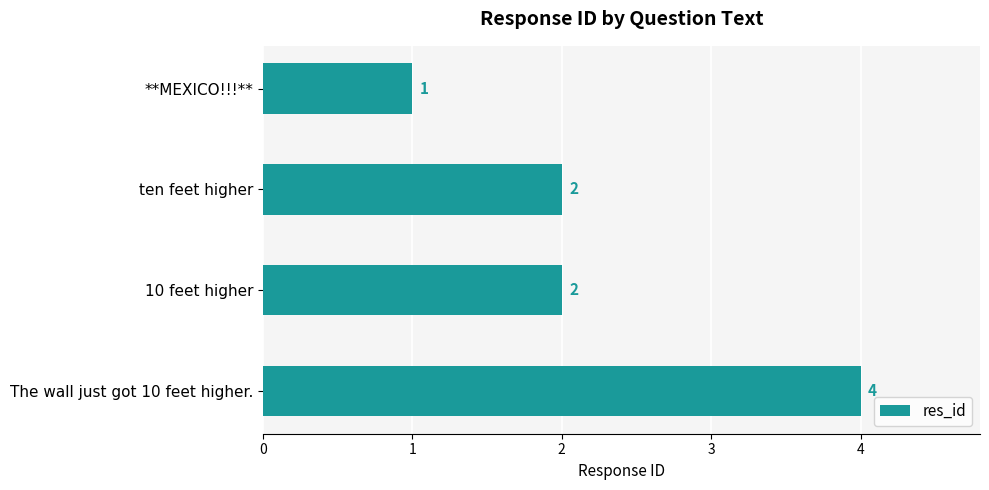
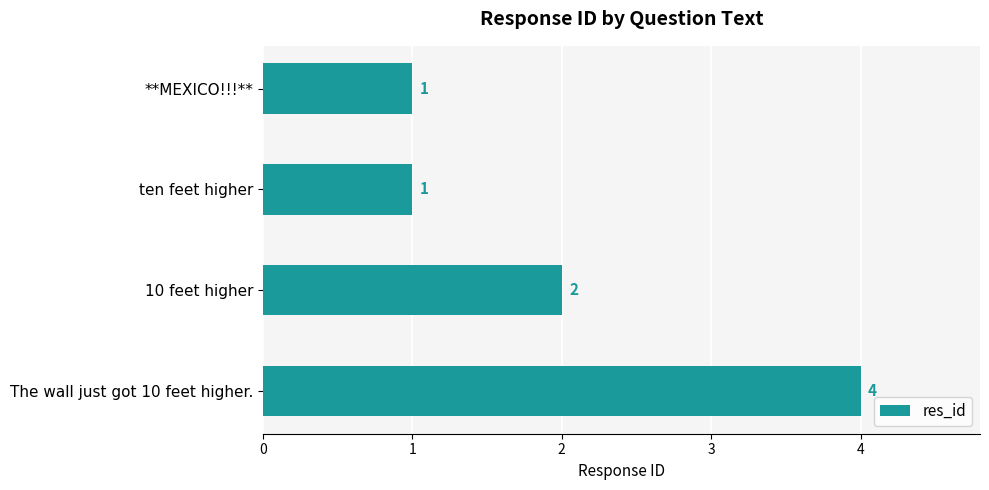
  {
    "**MEXICO!!!**": 1,
-   "ten feet higher": 2,
+   "ten feet higher": 1,
    "10 feet higher": 2
  }
